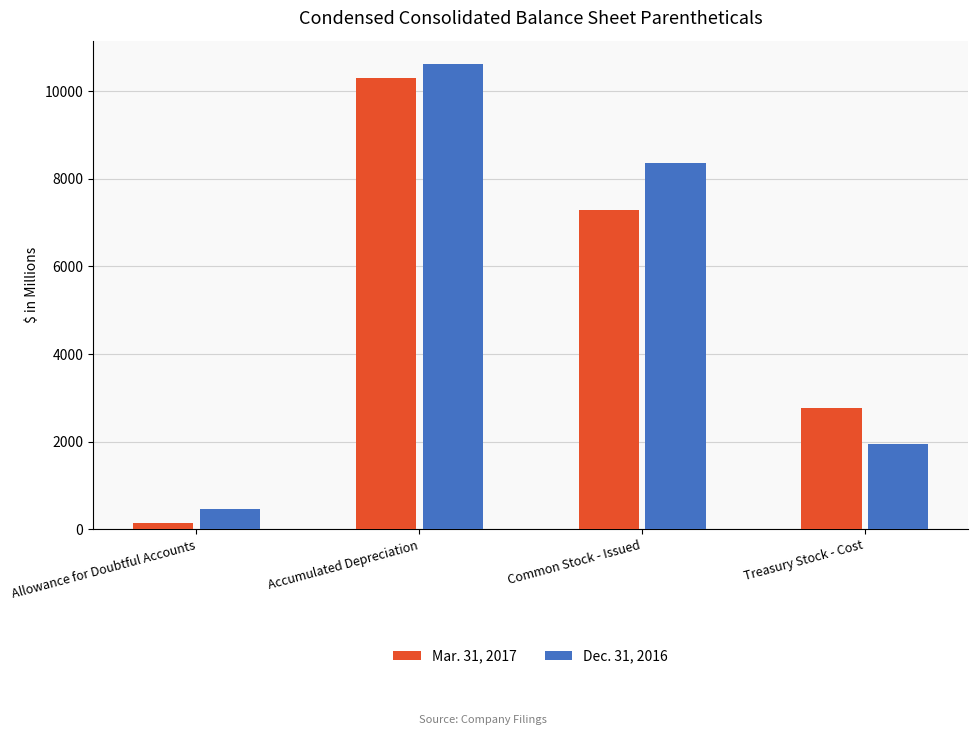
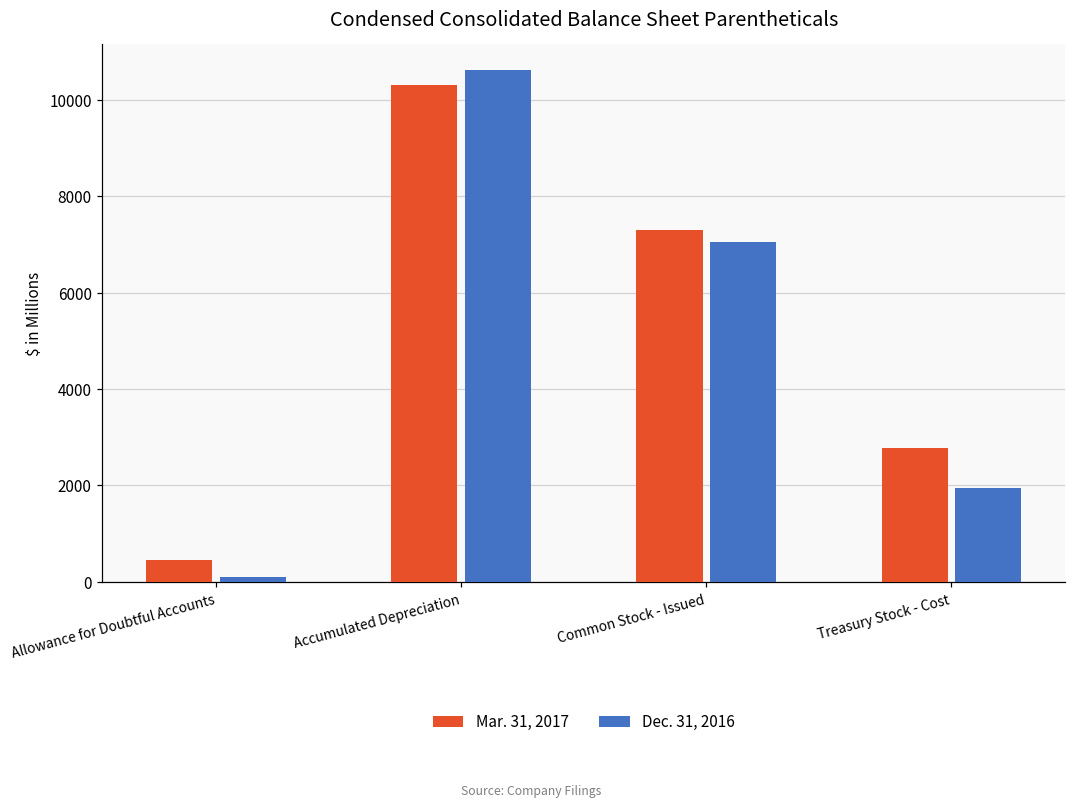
  {
    "Mar. 31, 2017": {
-     "Allowance for Doubtful Accounts": 200,
+     "Allowance for Doubtful Accounts": 400,
      "Accumulated Depreciation": 10300,
      "Common Stock - Issued": 7300,
      "Treasury Stock - Cost": 2800
    },
    "Dec. 31, 2016": {
-     "Allowance for Doubtful Accounts": 500,
+     "Allowance for Doubtful Accounts": 100,
      "Accumulated Depreciation": 10600,
-     "Common Stock - Issued": 8400,
+     "Common Stock - Issued": 7000,
      "Treasury Stock - Cost": 2000
    }
  }
